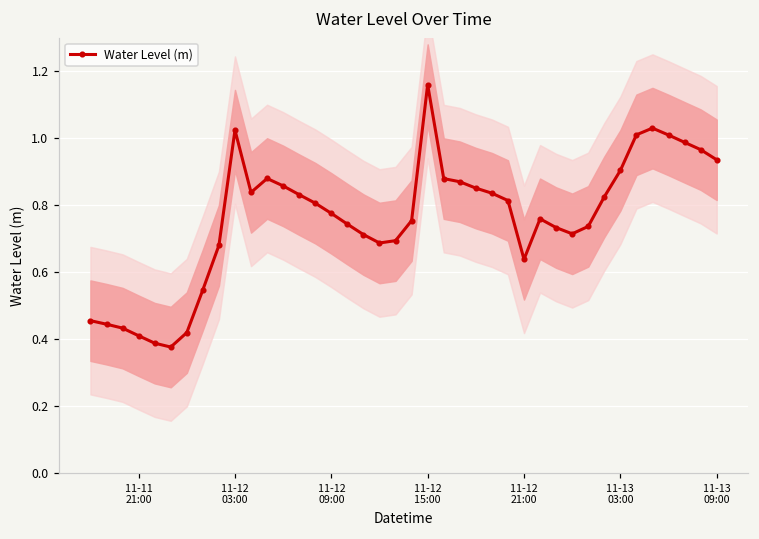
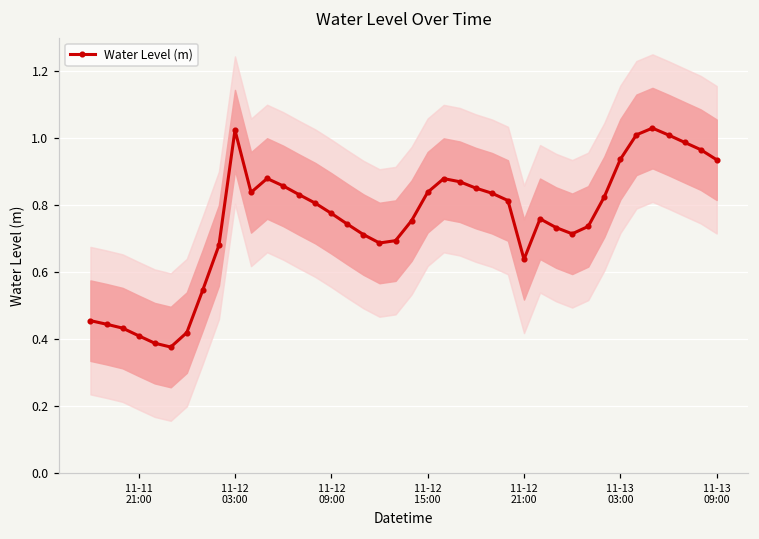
  {
    "Water Level (m)": {
      "11-11 21:00": 0.41,
      "11-12 03:00": 1.02,
      "11-12 09:00": 0.78,
-     "11-12 15:00": 1.16,
+     "11-12 15:00": 0.84,
      "11-12 21:00": 0.64,
-     "11-13 03:00": 0.90,
+     "11-13 03:00": 0.94,
      "11-13 09:00": 0.94
    }
  }
